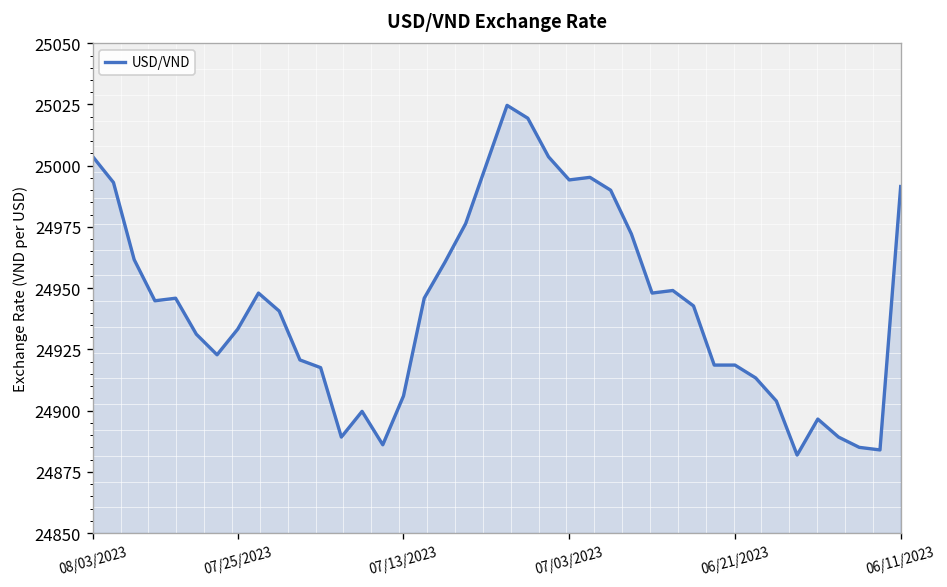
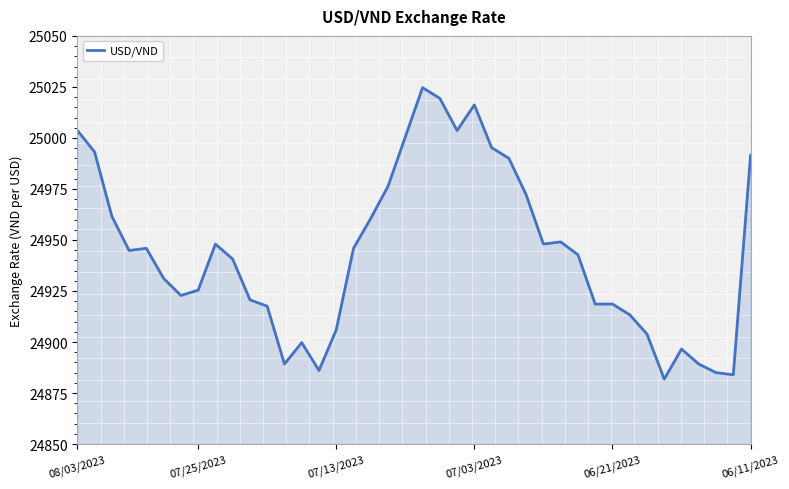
  {
    "08/03/2023": 25004,
-   "07/25/2023": 24933,
+   "07/25/2023": 24925,
    "07/13/2023": 24906,
-   "07/03/2023": 24994,
+   "07/03/2023": 25016,
    "06/21/2023": 24919,
    "06/11/2023": 24992
  }
